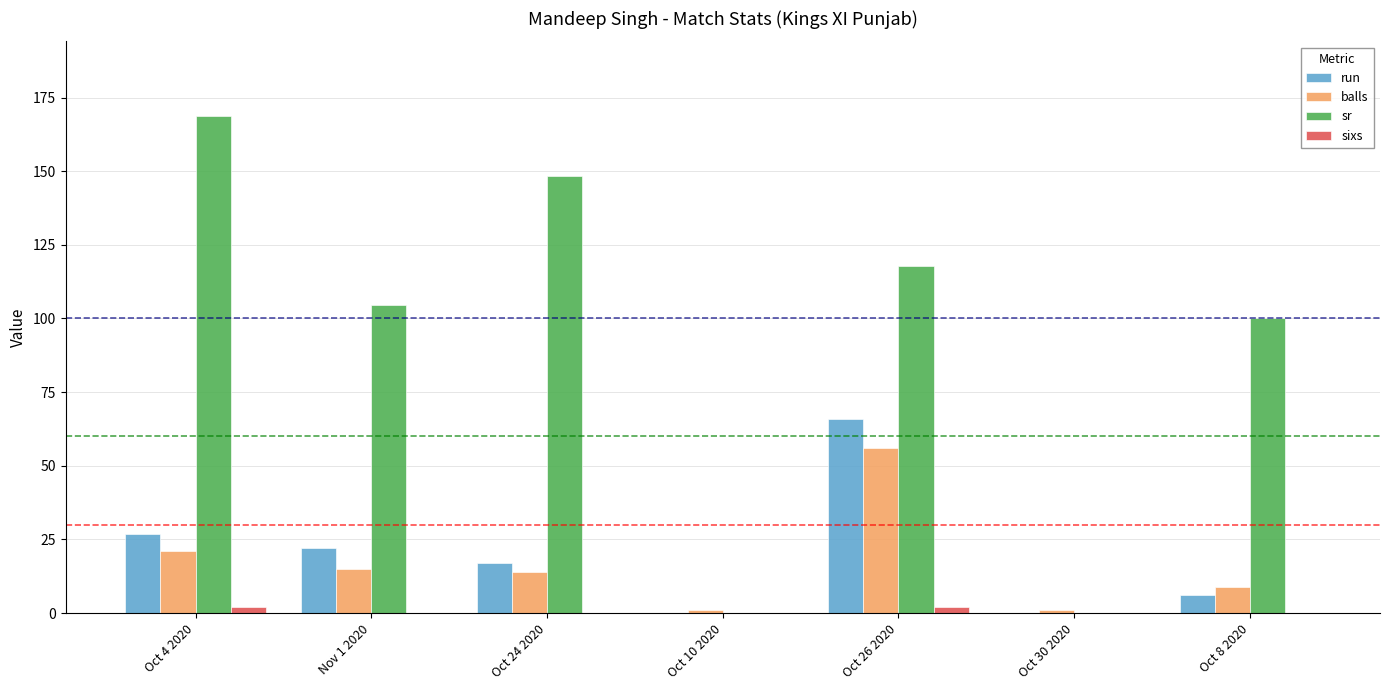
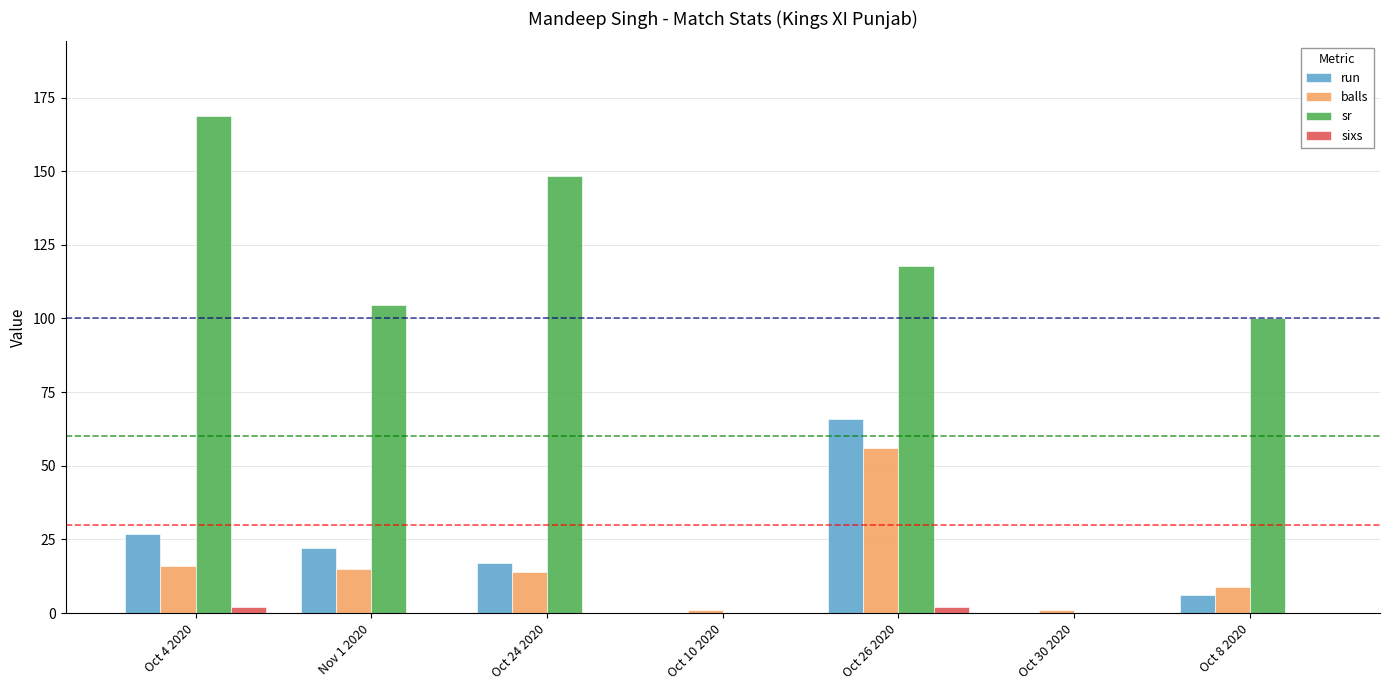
  {
    "run": {
      "Oct 4 2020": 27,
      "Nov 1 2020": 22,
      "Oct 24 2020": 17,
      "Oct 10 2020": 0,
      "Oct 26 2020": 66,
      "Oct 30 2020": 0,
      "Oct 8 2020": 6
    },
    "balls": {
-     "Oct 4 2020": 21,
+     "Oct 4 2020": 16,
      "Nov 1 2020": 15,
      "Oct 24 2020": 14,
      "Oct 10 2020": 1,
      "Oct 26 2020": 56,
      "Oct 30 2020": 1,
      "Oct 8 2020": 9
    },
    "sr": {
      "Oct 4 2020": 169,
      "Nov 1 2020": 105,
      "Oct 24 2020": 148,
      "Oct 10 2020": 0,
      "Oct 26 2020": 118,
      "Oct 30 2020": 0,
      "Oct 8 2020": 100
    },
    "sixs": {
      "Oct 4 2020": 2,
      "Nov 1 2020": 0,
      "Oct 24 2020": 0,
      "Oct 10 2020": 0,
      "Oct 26 2020": 2,
      "Oct 30 2020": 0,
      "Oct 8 2020": 0
    }
  }
